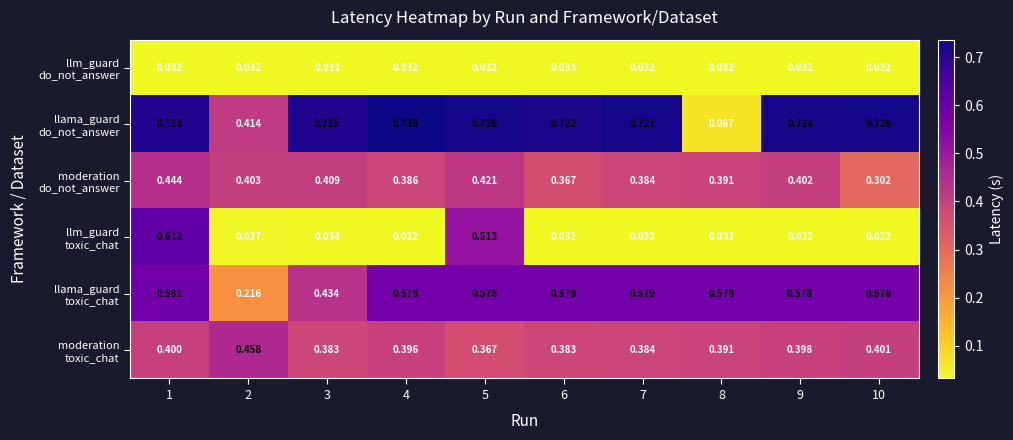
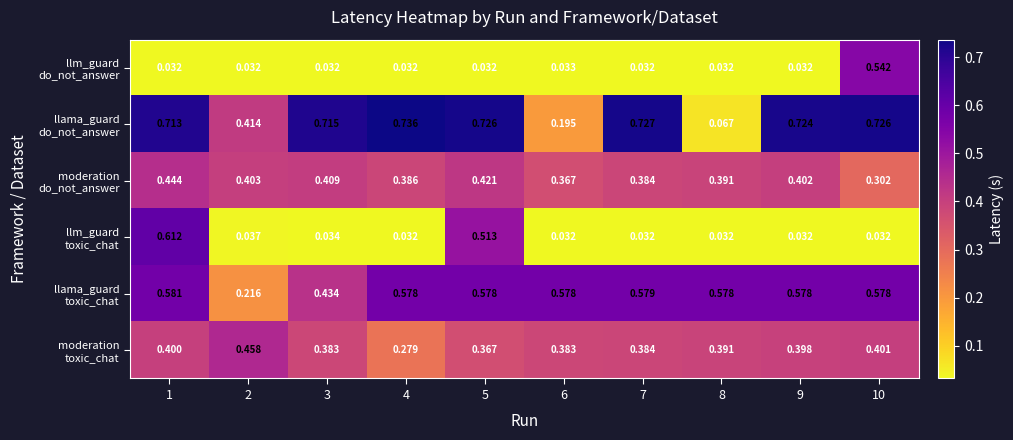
  {
    "llm_guard do_not_answer": {
      "1": 0.032,
      "2": 0.032,
      "3": 0.032,
      "4": 0.032,
      "5": 0.032,
      "6": 0.033,
      "7": 0.032,
      "8": 0.032,
      "9": 0.032,
-     "10": 0.032
+     "10": 0.542
    },
    "llama_guard do_not_answer": {
      "1": 0.713,
      "2": 0.414,
      "3": 0.715,
      "4": 0.736,
      "5": 0.726,
-     "6": 0.722,
+     "6": 0.195,
      "7": 0.727,
      "8": 0.067,
      "9": 0.724,
      "10": 0.726
    },
    "moderation do_not_answer": {
      "1": 0.444,
      "2": 0.403,
      "3": 0.409,
      "4": 0.386,
      "5": 0.421,
      "6": 0.367,
      "7": 0.384,
      "8": 0.391,
      "9": 0.402,
      "10": 0.302
    },
    "llm_guard toxic_chat": {
      "1": 0.612,
      "2": 0.037,
      "3": 0.034,
      "4": 0.032,
      "5": 0.513,
      "6": 0.032,
      "7": 0.032,
      "8": 0.032,
      "9": 0.032,
      "10": 0.032
    },
    "llama_guard toxic_chat": {
      "1": 0.581,
      "2": 0.216,
      "3": 0.434,
      "4": 0.578,
      "5": 0.578,
      "6": 0.578,
      "7": 0.579,
      "8": 0.578,
      "9": 0.578,
      "10": 0.578
    },
    "moderation toxic_chat": {
      "1": 0.400,
      "2": 0.458,
      "3": 0.383,
-     "4": 0.396,
+     "4": 0.279,
      "5": 0.367,
      "6": 0.383,
      "7": 0.384,
      "8": 0.391,
      "9": 0.398,
      "10": 0.401
    }
  }
